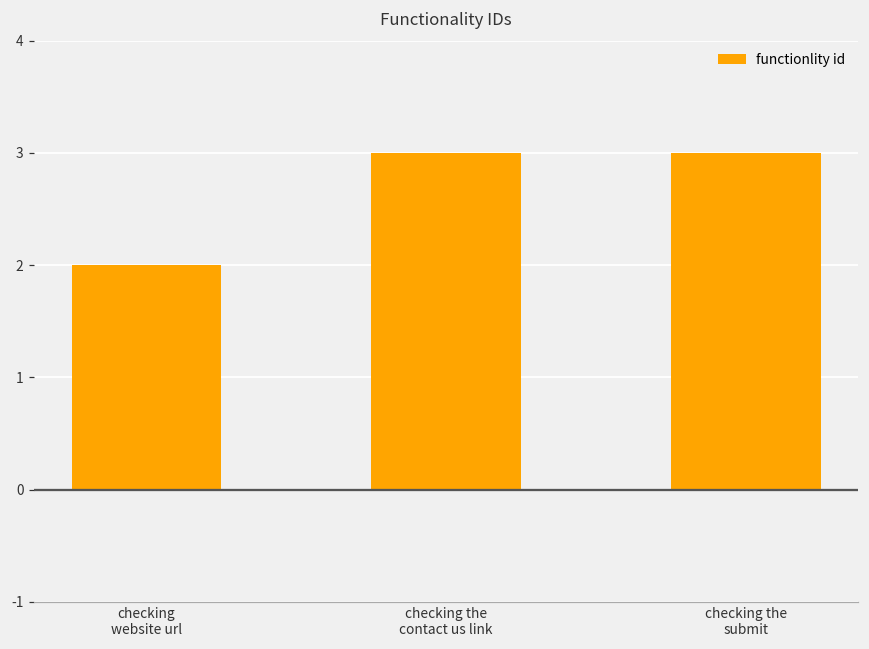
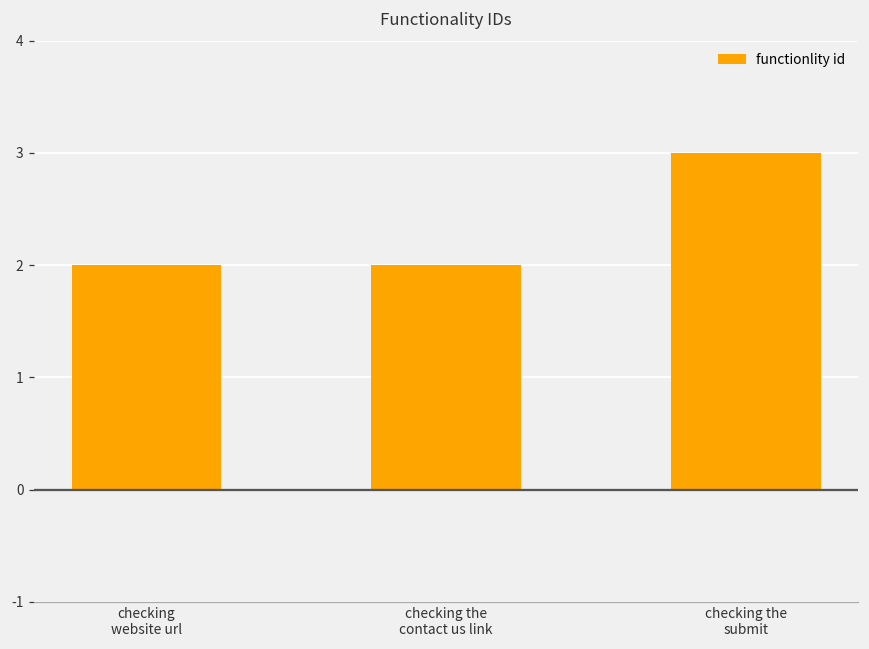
  {
    "checking website url": 2,
-   "checking the contact us link": 3,
+   "checking the contact us link": 2,
    "checking the submit": 3
  }
